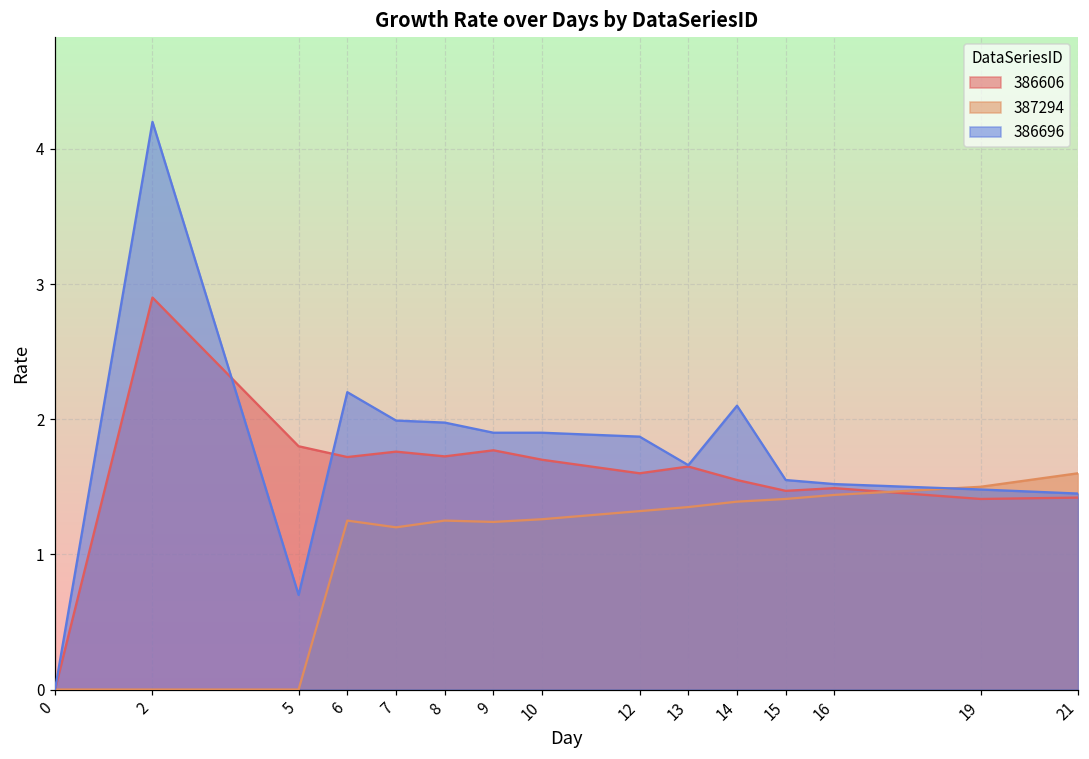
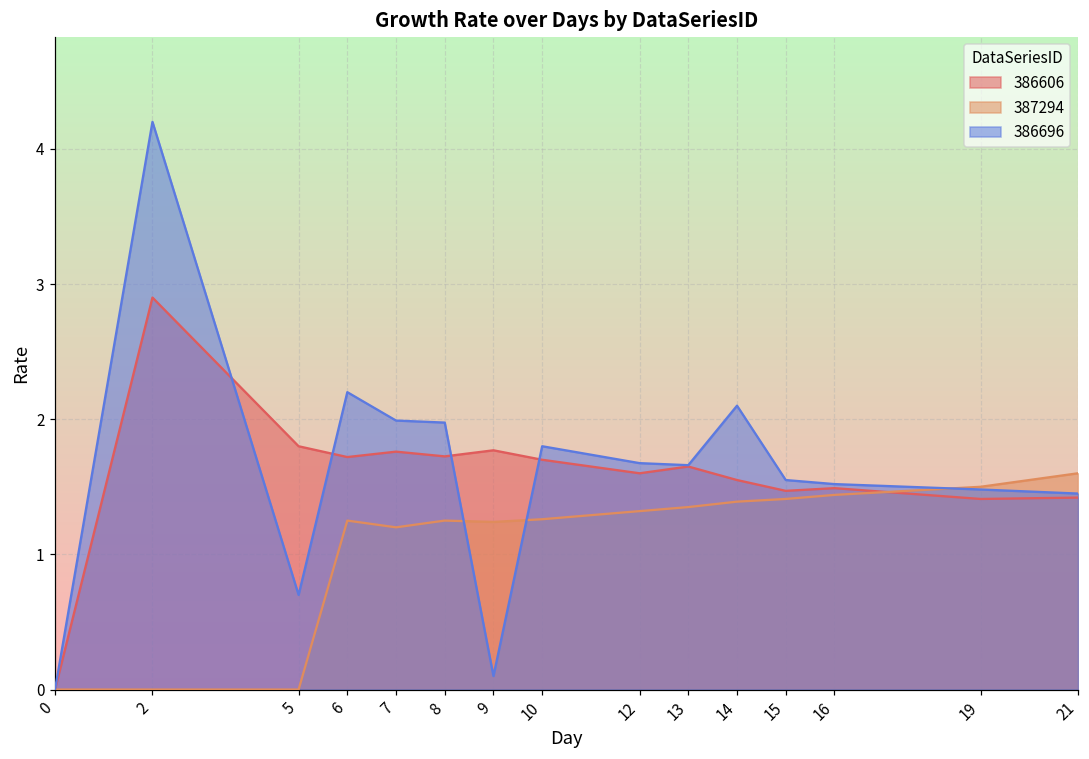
  {
    "386696": {
      "2": 4.20,
      "5": 0.70,
      "6": 2.20,
      "7": 1.99,
      "8": 1.98,
-     "9": 1.9,
-     "10": 1.9,
-     "12": 1.87,
+     "9": 0.1,
+     "10": 1.8,
+     "12": 1.68,
      "14": 2.10,
      "15": 1.55,
      "16": 1.52,
      "21": 1.45
    }
  }
